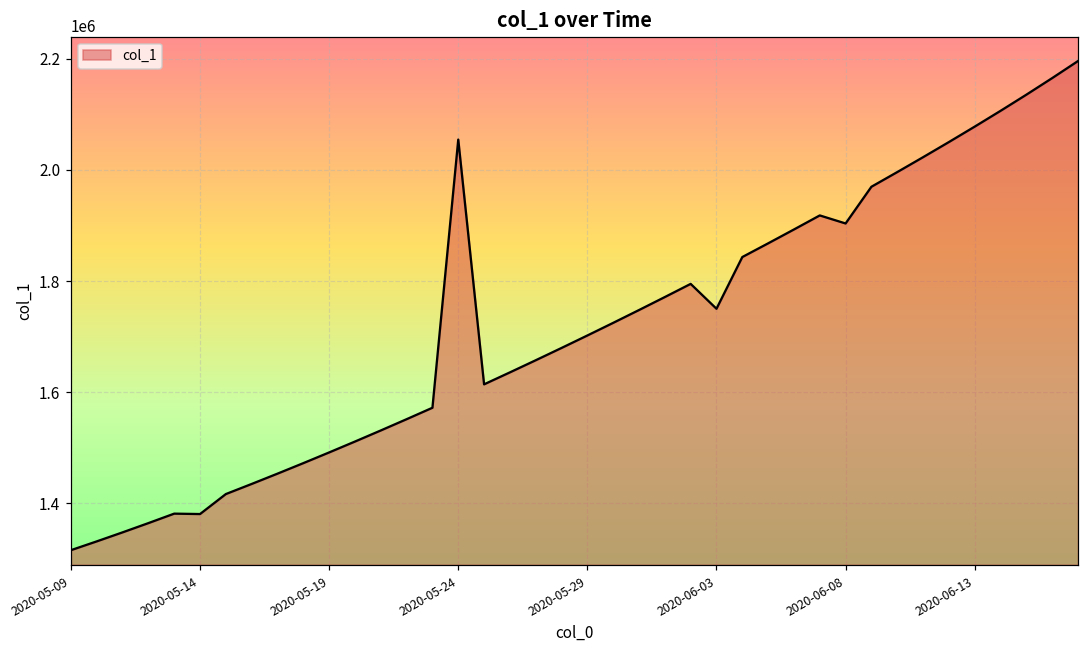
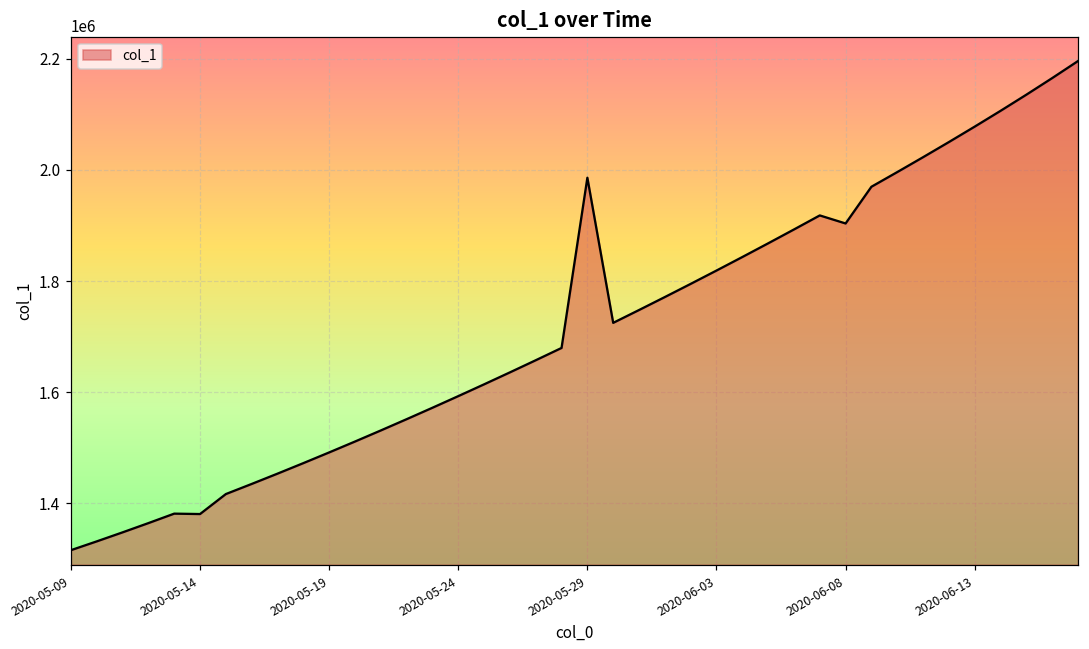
  {
    "2020-05-09": 1320000,
    "2020-05-14": 1380000,
    "2020-05-19": 1490000,
-   "2020-05-24": 2050000,
-   "2020-05-29": 1700000,
-   "2020-06-03": 1750000,
+   "2020-05-24": 1590000,
+   "2020-05-29": 1990000,
+   "2020-06-03": 1820000,
    "2020-06-08": 1900000,
    "2020-06-13": 2080000
  }
